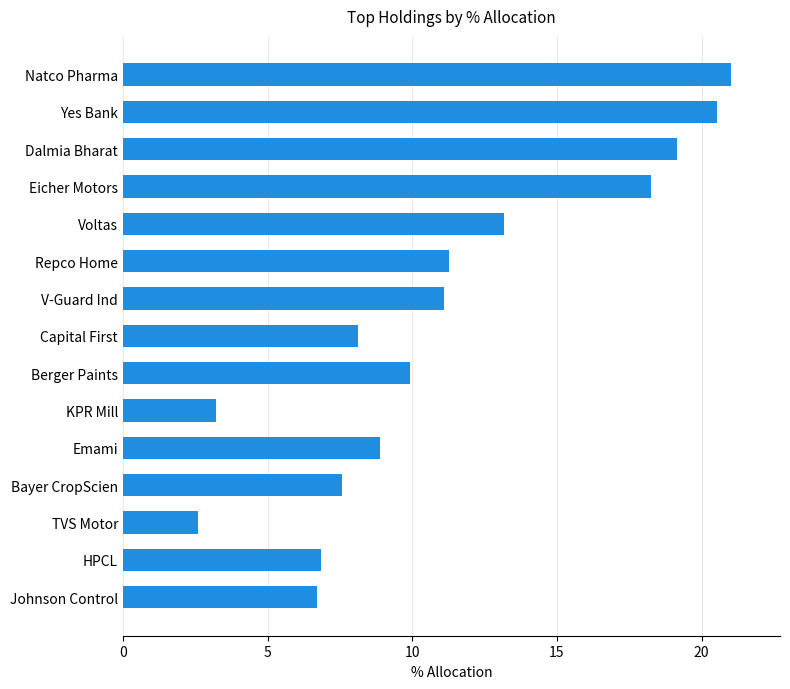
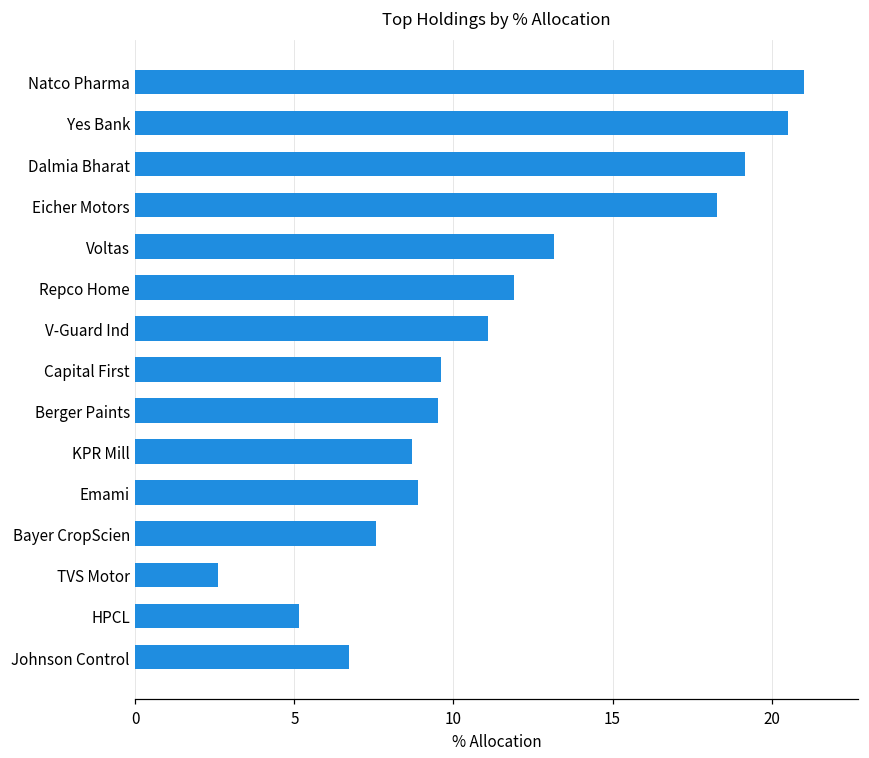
  {
    "Natco Pharma": 21.0,
    "Yes Bank": 20.5,
    "Dalmia Bharat": 19.2,
    "Eicher Motors": 18.3,
    "Voltas": 13.2,
-   "Repco Home": 11.3,
+   "Repco Home": 11.9,
    "V-Guard Ind": 11.1,
-   "Capital First": 8.1,
-   "Berger Paints": 9.9,
-   "KPR Mill": 3.2,
+   "Capital First": 9.6,
+   "Berger Paints": 9.5,
+   "KPR Mill": 8.7,
    "Emami": 8.9,
    "Bayer CropScien": 7.6,
    "TVS Motor": 2.6,
-   "HPCL": 6.9,
+   "HPCL": 5.2,
    "Johnson Control": 6.7
  }
